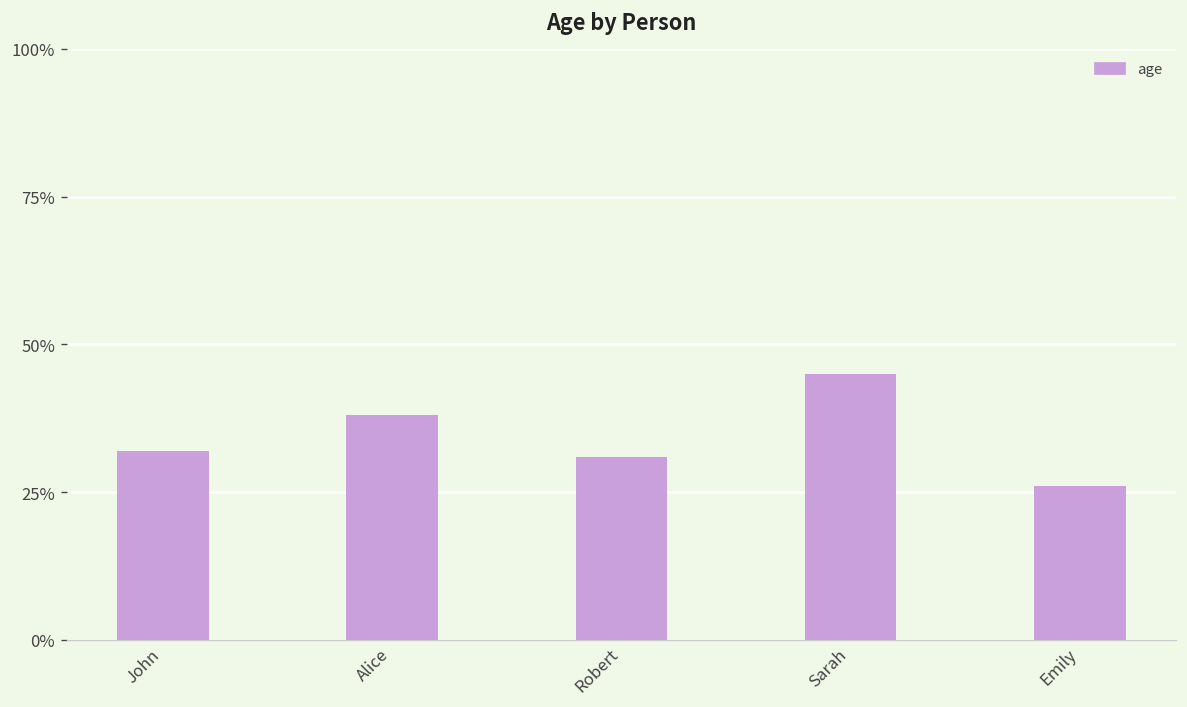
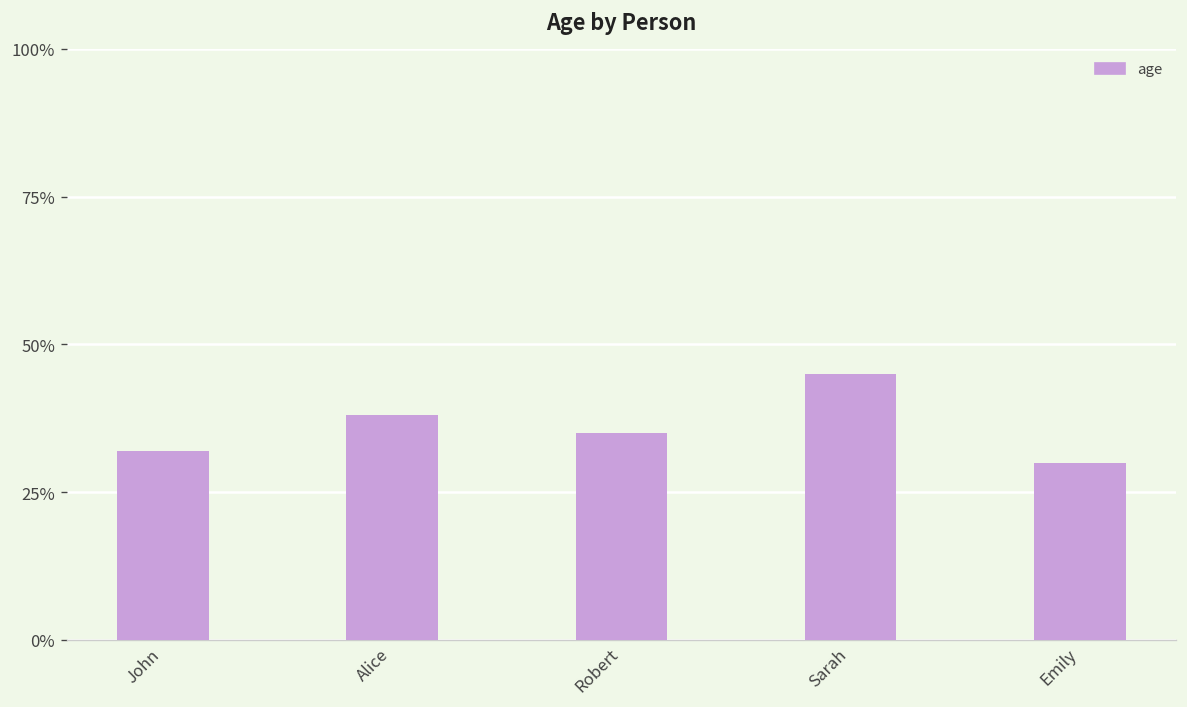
  {
    "John": "32%",
    "Alice": "38%",
-   "Robert": "31%",
+   "Robert": "35%",
    "Sarah": "45%",
-   "Emily": "26%"
+   "Emily": "30%"
  }
